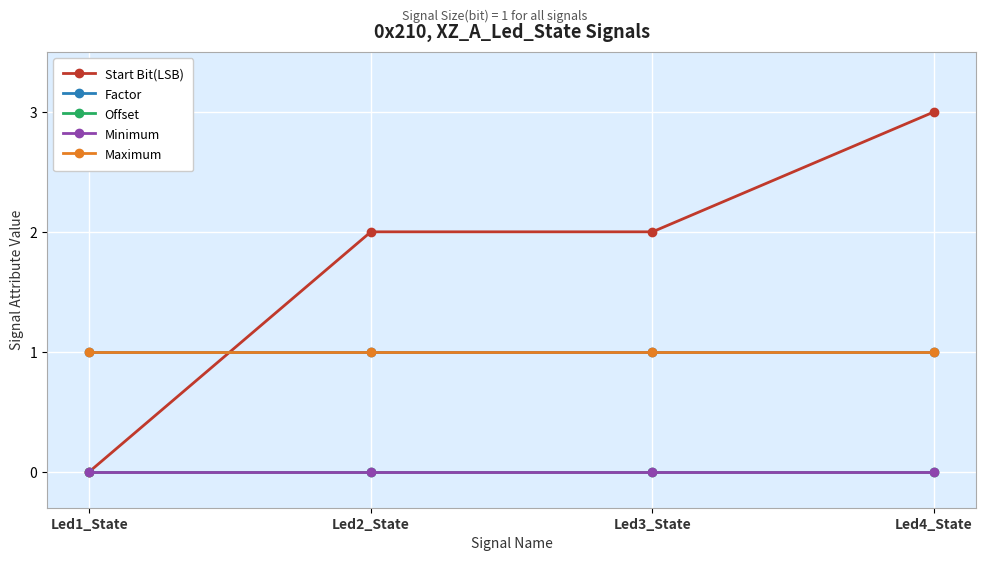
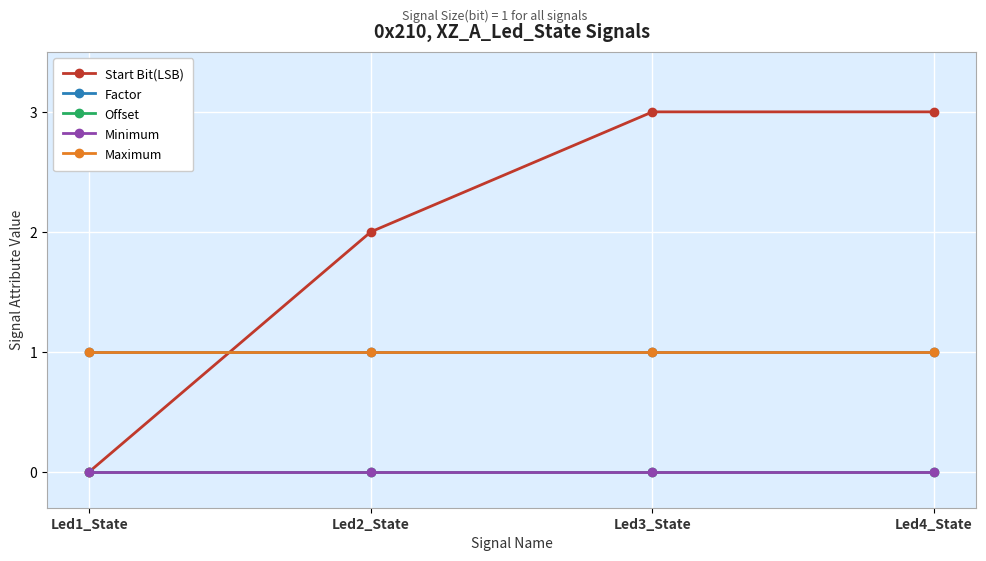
  {
    "Start Bit(LSB)": {
      "Led2_State": 2,
-     "Led3_State": 2,
+     "Led3_State": 3,
      "Led4_State": 3
    },
    "Maximum": {
      "Led1_State": 1,
      "Led2_State": 1,
      "Led3_State": 1,
      "Led4_State": 1
    },
    "Minimum": {
      "Led2_State": 0,
      "Led3_State": 0,
      "Led4_State": 0
    }
  }
